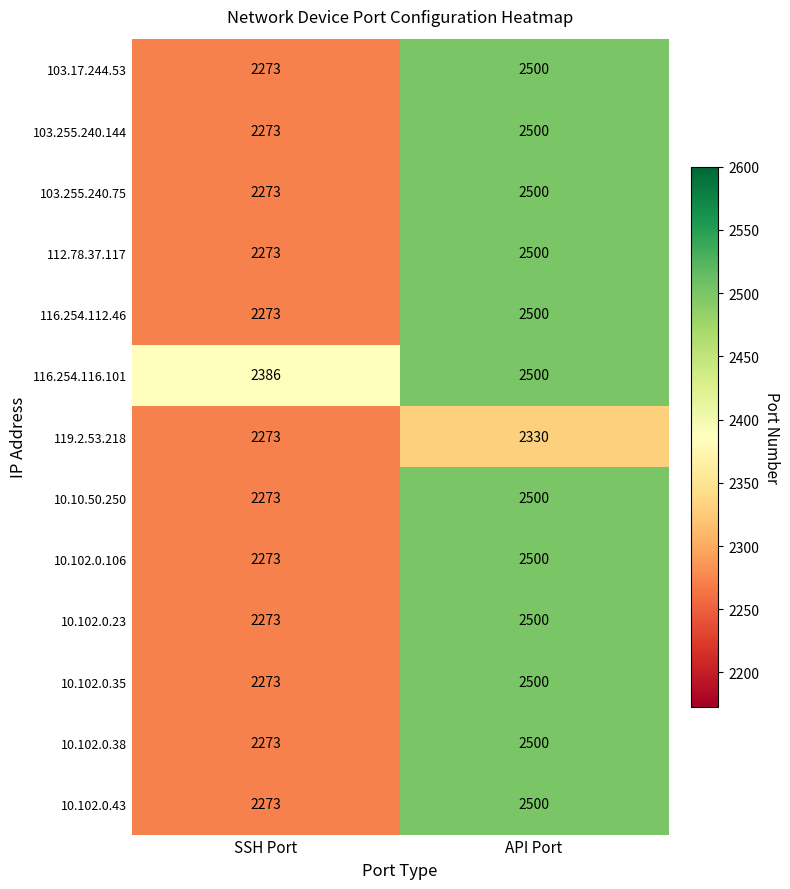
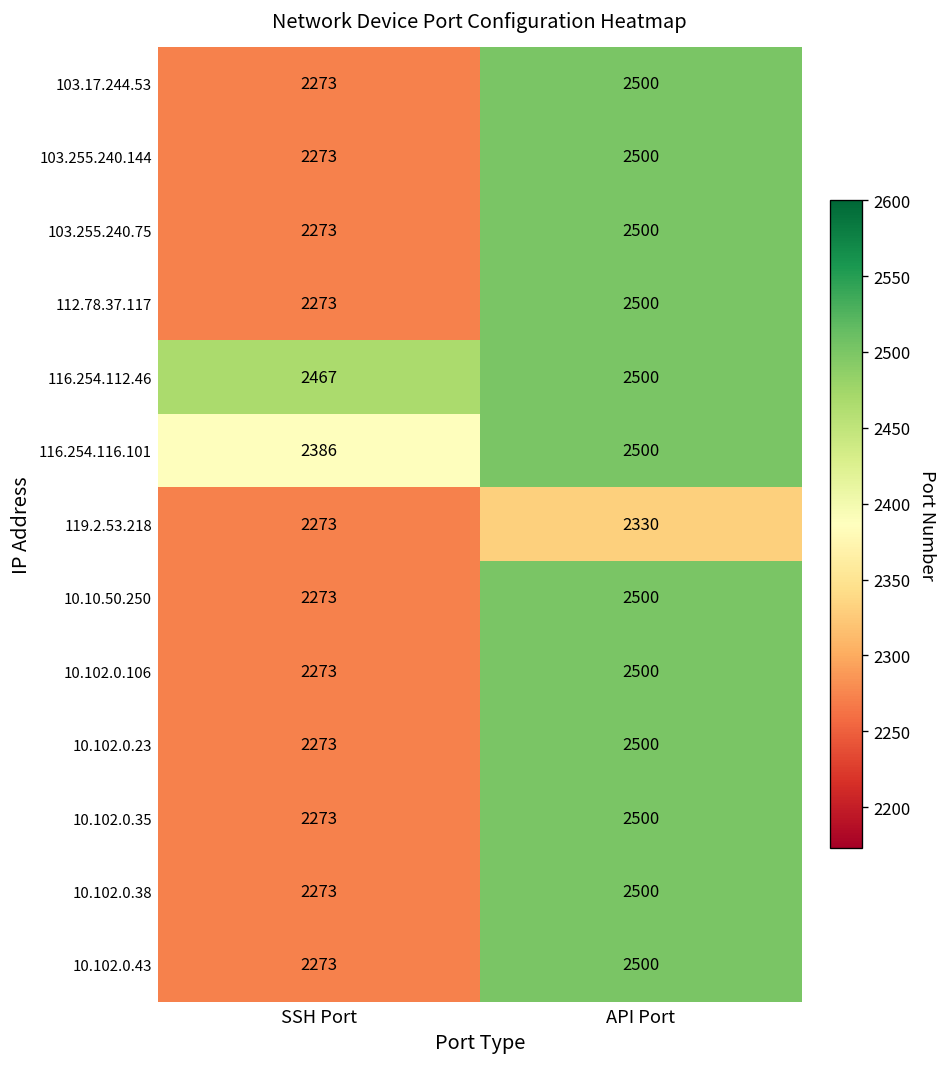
  {
    "103.17.244.53": {
      "SSH Port": 2273,
      "API Port": 2500
    },
    "103.255.240.144": {
      "SSH Port": 2273,
      "API Port": 2500
    },
    "103.255.240.75": {
      "SSH Port": 2273,
      "API Port": 2500
    },
    "112.78.37.117": {
      "SSH Port": 2273,
      "API Port": 2500
    },
    "116.254.112.46": {
-     "SSH Port": 2273,
+     "SSH Port": 2467,
      "API Port": 2500
    },
    "116.254.116.101": {
      "SSH Port": 2386,
      "API Port": 2500
    },
    "119.2.53.218": {
      "SSH Port": 2273,
      "API Port": 2330
    },
    "10.10.50.250": {
      "SSH Port": 2273,
      "API Port": 2500
    },
    "10.102.0.106": {
      "SSH Port": 2273,
      "API Port": 2500
    },
    "10.102.0.23": {
      "SSH Port": 2273,
      "API Port": 2500
    },
    "10.102.0.35": {
      "SSH Port": 2273,
      "API Port": 2500
    },
    "10.102.0.38": {
      "SSH Port": 2273,
      "API Port": 2500
    },
    "10.102.0.43": {
      "SSH Port": 2273,
      "API Port": 2500
    }
  }
